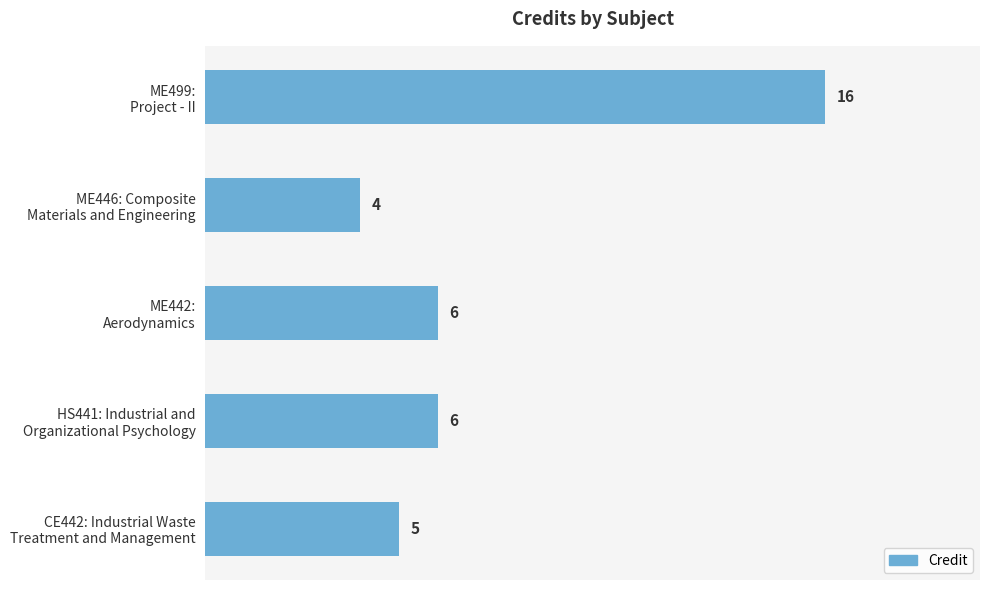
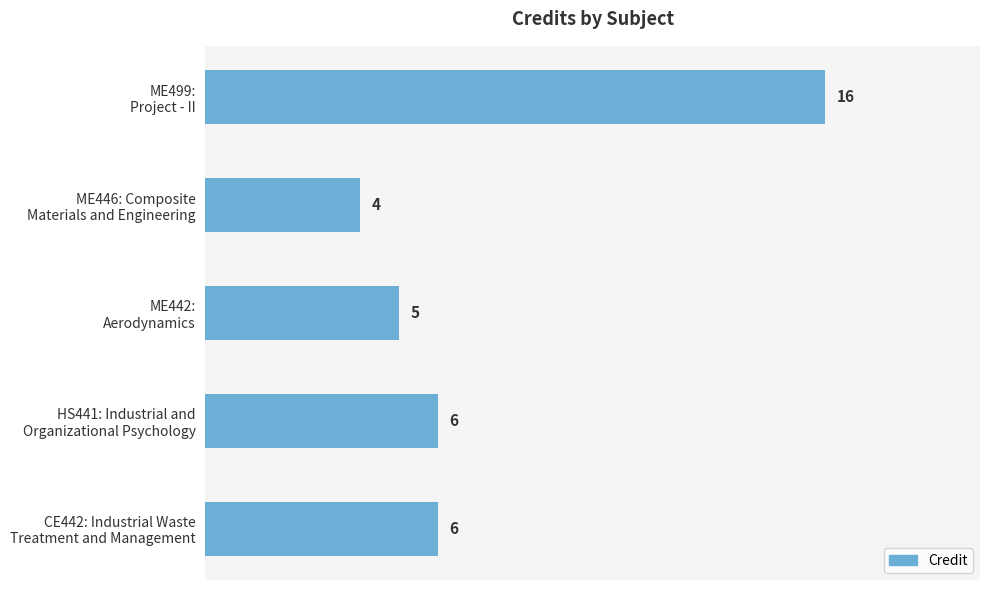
  {
    "ME499: Project - II": 16,
    "ME446: Composite Materials and Engineering": 4,
-   "ME442: Aerodynamics": 6,
+   "ME442: Aerodynamics": 5,
    "HS441: Industrial and Organizational Psychology": 6,
-   "CE442: Industrial Waste Treatment and Management": 5
+   "CE442: Industrial Waste Treatment and Management": 6
  }
